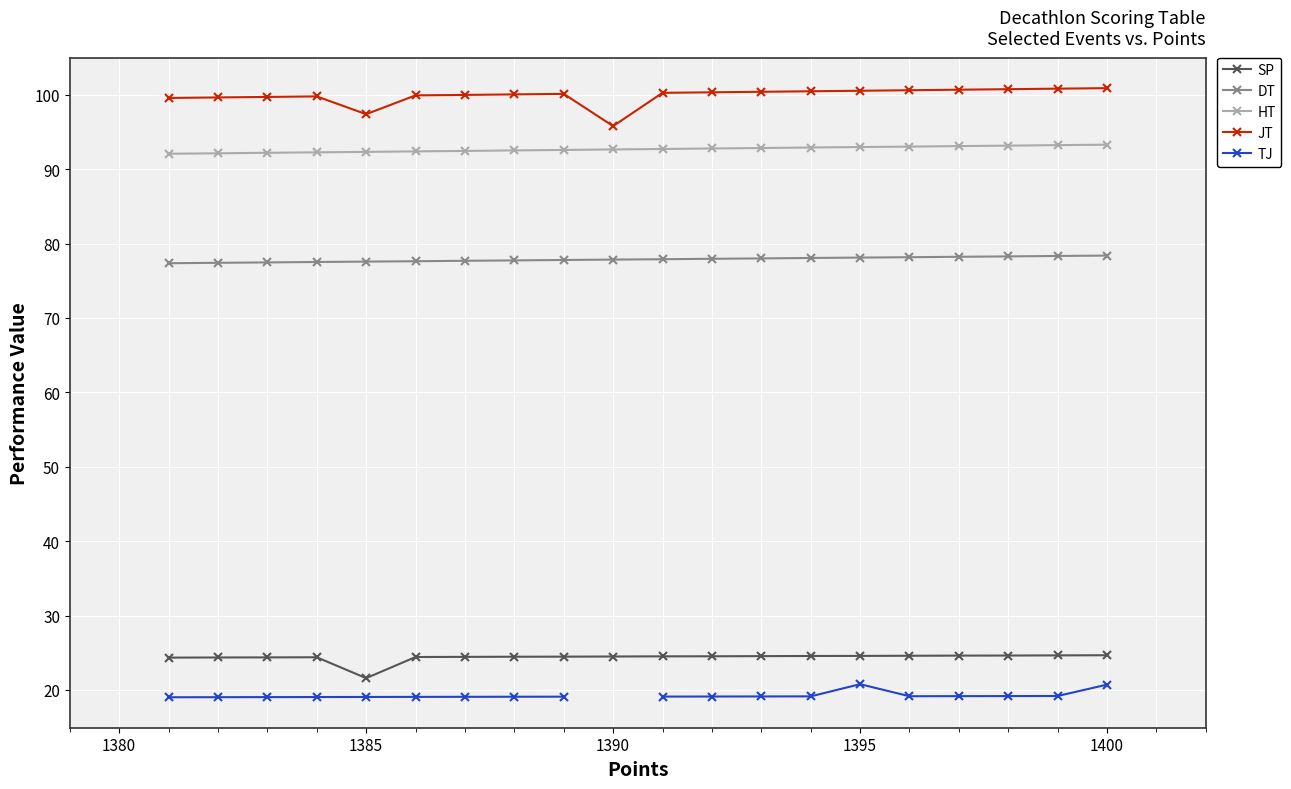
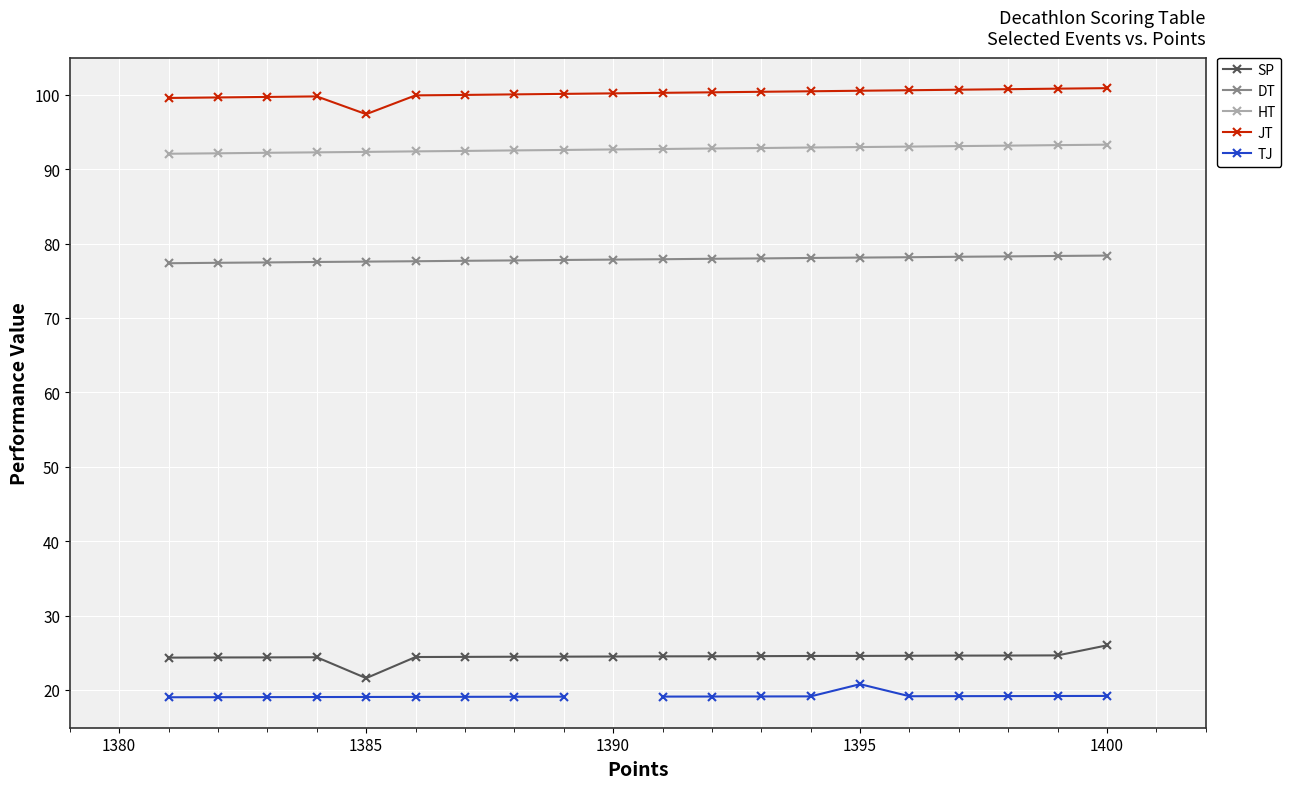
  {
    "SP": {
      "1385": 22,
      "1390": 24,
      "1395": 25,
-     "1400": 25
+     "1400": 26
    },
    "JT": {
      "1385": 97,
-     "1390": 96,
+     "1390": 100,
      "1395": 101,
      "1400": 101
    },
    "TJ": {
      "1385": 19,
      "1395": 21,
-     "1400": 21
+     "1400": 19
    }
  }
